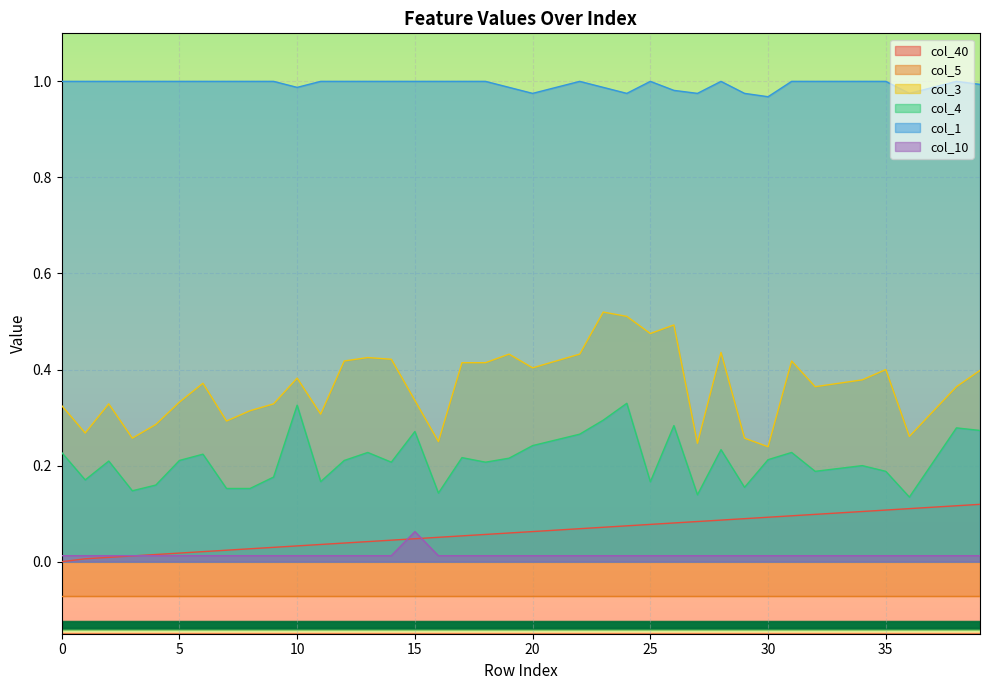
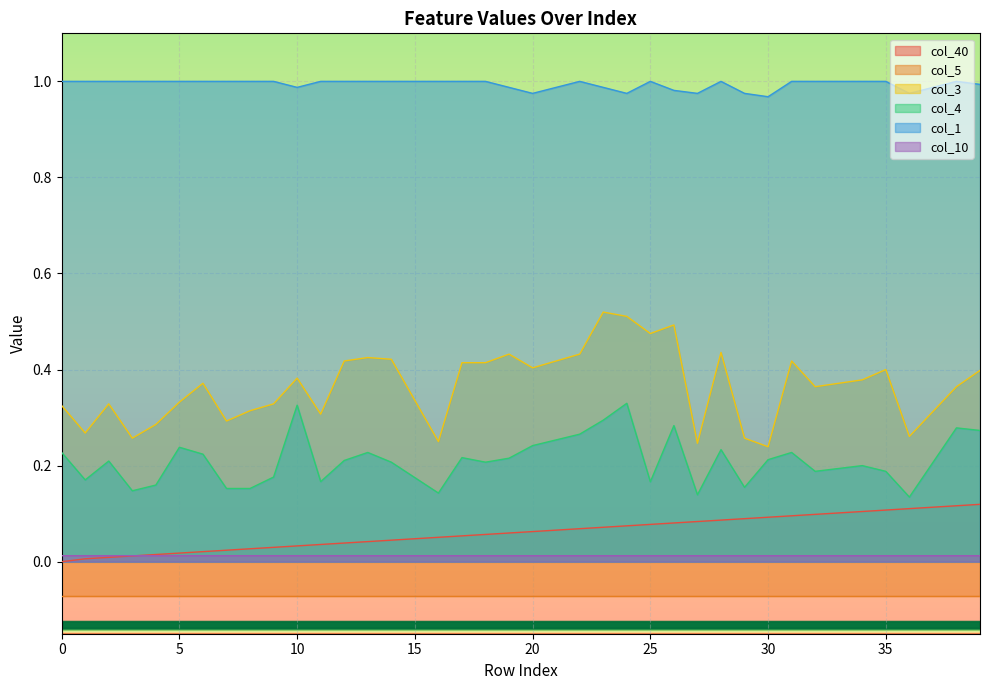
  {
    "col_4": {
      "0": 0.23,
-     "5": 0.21,
+     "5": 0.24,
      "10": 0.33,
-     "15": 0.27,
+     "15": 0.18,
      "20": 0.24,
      "25": 0.17,
      "30": 0.21,
      "35": 0.19
    },
    "col_1": {
      "0": 1.00,
      "5": 1.00,
      "10": 0.99,
      "15": 1.00,
      "20": 0.98,
      "25": 1.00,
      "30": 0.97,
      "35": 1.00
    },
    "col_10": {
      "0": 0.01,
      "5": 0.01,
      "10": 0.01,
-     "15": 0.06,
+     "15": 0.01,
      "20": 0.01,
      "25": 0.01,
      "30": 0.01,
      "35": 0.01
    }
  }
